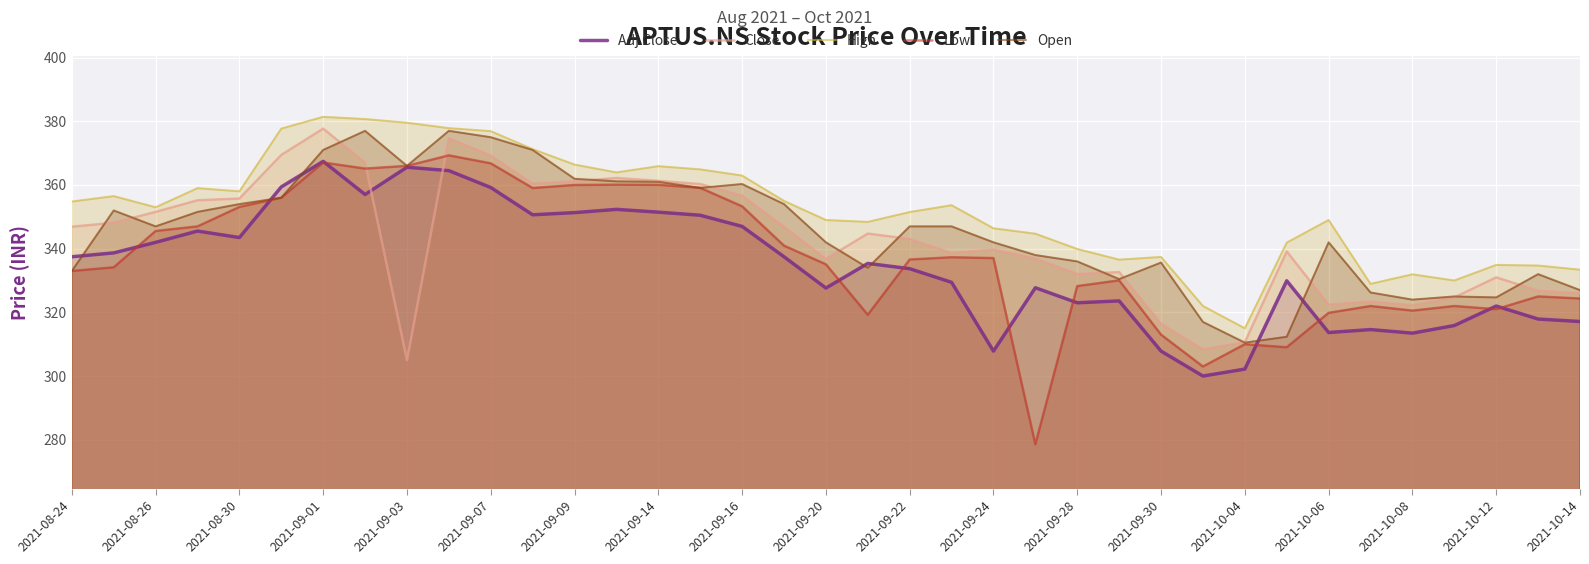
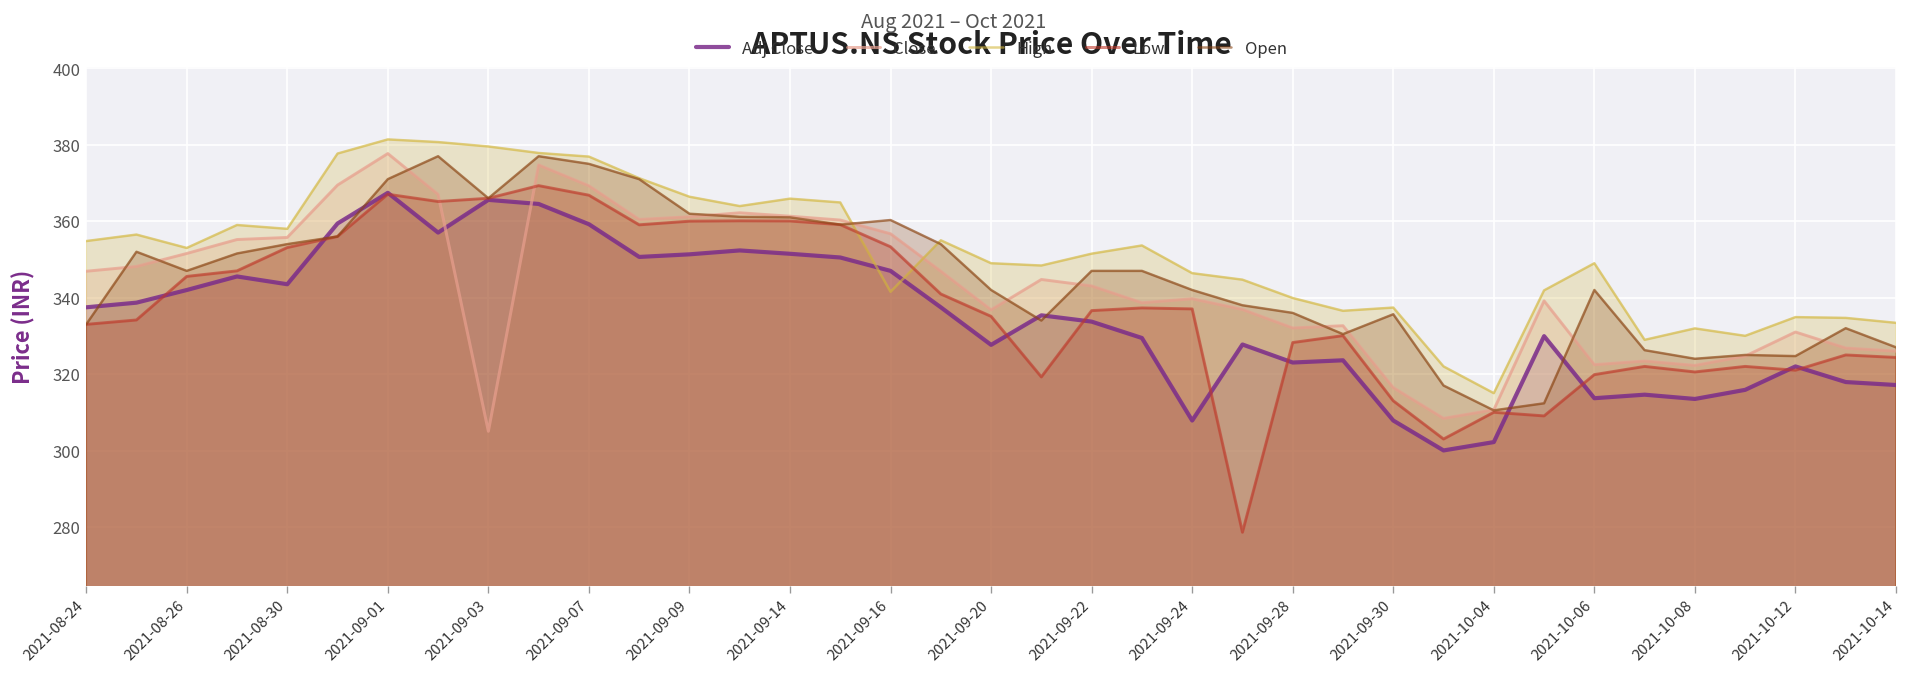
  {
    "Adj Close": {
      "2021-08-24": 337,
      "2021-08-26": 342,
      "2021-08-30": 344,
      "2021-09-07": 359,
      "2021-09-09": 351,
      "2021-09-14": 351,
      "2021-09-16": 347,
      "2021-09-20": 328,
      "2021-09-22": 334,
      "2021-09-24": 308,
      "2021-09-28": 323,
      "2021-09-30": 308,
      "2021-10-04": 302,
      "2021-10-06": 314,
      "2021-10-08": 313,
      "2021-10-12": 322,
      "2021-10-14": 317
    },
    "Close": {
      "2021-08-24": 347,
      "2021-08-26": 352,
      "2021-08-30": 356,
      "2021-09-01": 378,
      "2021-09-03": 305,
      "2021-09-07": 369,
      "2021-09-16": 357,
      "2021-09-20": 337,
      "2021-09-22": 343,
      "2021-09-24": 340,
      "2021-09-28": 332,
      "2021-09-30": 316,
      "2021-10-06": 322,
      "2021-10-08": 322,
      "2021-10-12": 331,
      "2021-10-14": 326
    },
    "High": {
      "2021-08-24": 355,
      "2021-08-26": 353,
      "2021-08-30": 358,
      "2021-09-01": 381,
      "2021-09-03": 380,
      "2021-09-07": 377,
      "2021-09-09": 366,
      "2021-09-14": 366,
-     "2021-09-16": 363,
+     "2021-09-16": 342,
      "2021-09-20": 349,
      "2021-09-22": 352,
      "2021-09-24": 346,
      "2021-09-28": 340,
      "2021-09-30": 337,
      "2021-10-04": 315,
      "2021-10-06": 349,
      "2021-10-08": 332,
      "2021-10-12": 335,
      "2021-10-14": 333
    }
  }
